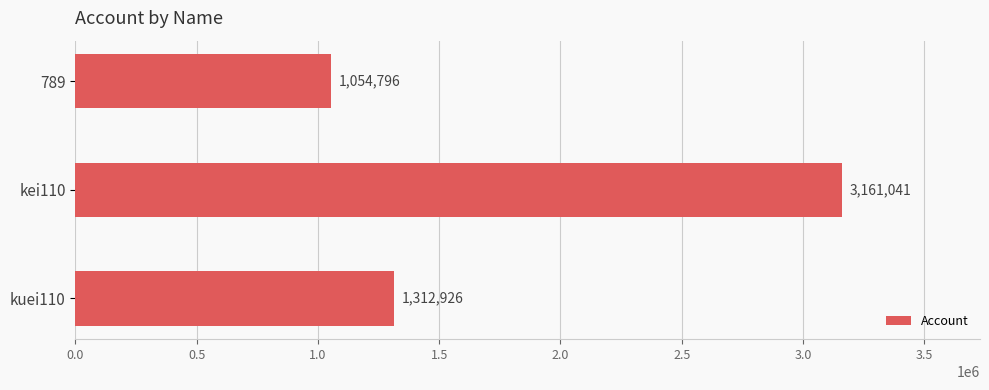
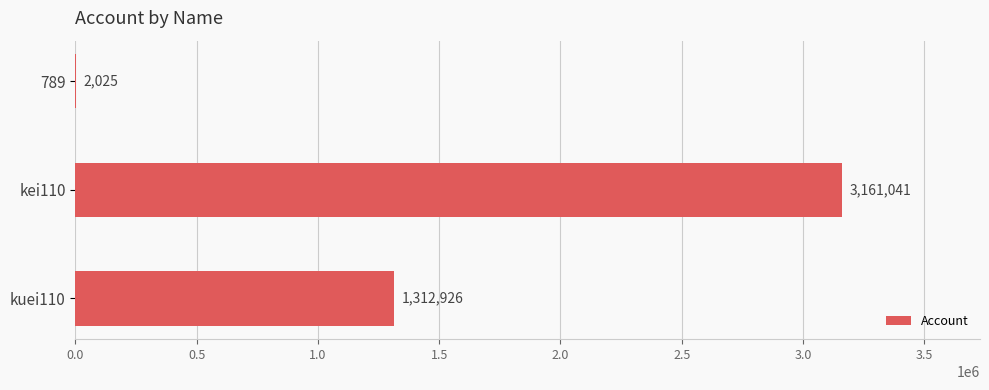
  {
-   "789": "1,054,796",
+   "789": "2,025",
    "kei110": "3,161,041",
    "kuei110": "1,312,926"
  }
